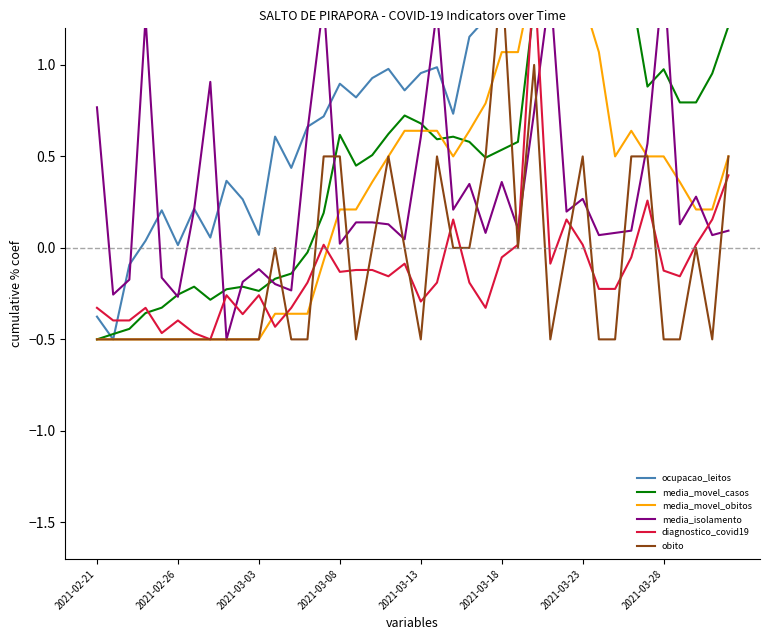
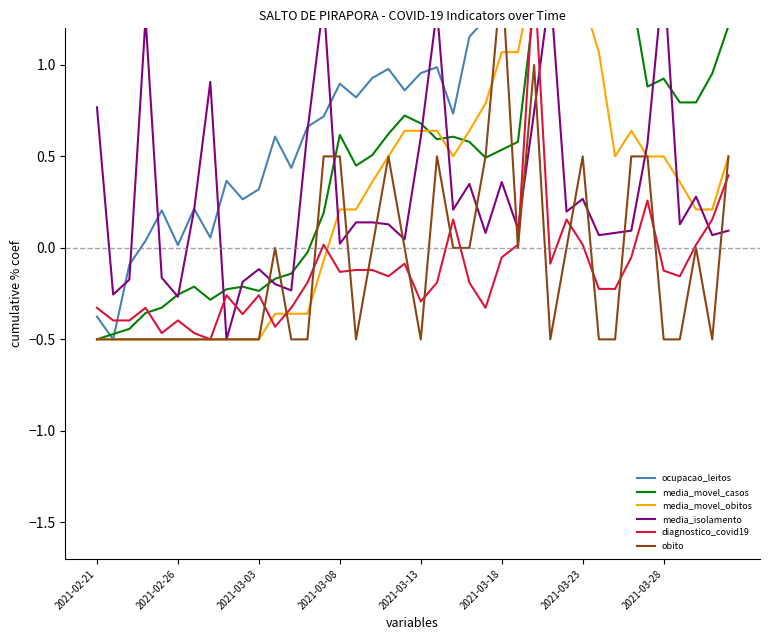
  {
    "ocupacao_leitos": {
      "2021-02-21": -0.38,
      "2021-02-26": 0.02,
-     "2021-03-03": 0.07,
+     "2021-03-03": 0.32,
      "2021-03-08": 0.90,
      "2021-03-13": 0.96
    },
    "media_movel_casos": {
      "2021-03-03": -0.24,
      "2021-03-08": 0.62,
      "2021-03-13": 0.68,
      "2021-03-18": 0.54,
-     "2021-03-28": 0.98
+     "2021-03-28": 0.92
    },
    "media_movel_obitos": {
      "2021-03-08": 0.21,
      "2021-03-13": 0.64,
      "2021-03-18": 1.07,
      "2021-03-28": 0.50
    },
    "media_isolamento": {
      "2021-02-21": 0.77,
      "2021-03-03": -0.12,
      "2021-03-08": 0.02,
      "2021-03-13": 0.61,
      "2021-03-18": 0.36,
      "2021-03-23": 0.27
    },
    "diagnostico_covid19": {
      "2021-02-21": -0.33,
      "2021-02-26": -0.40,
      "2021-03-03": -0.26,
      "2021-03-08": -0.13,
      "2021-03-13": -0.29,
      "2021-03-18": -0.05,
      "2021-03-23": 0.02,
      "2021-03-28": -0.12
    },
    "obito": {
      "2021-03-08": 0.50,
      "2021-03-13": -0.50,
      "2021-03-23": 0.50,
      "2021-03-28": -0.50
    }
  }
